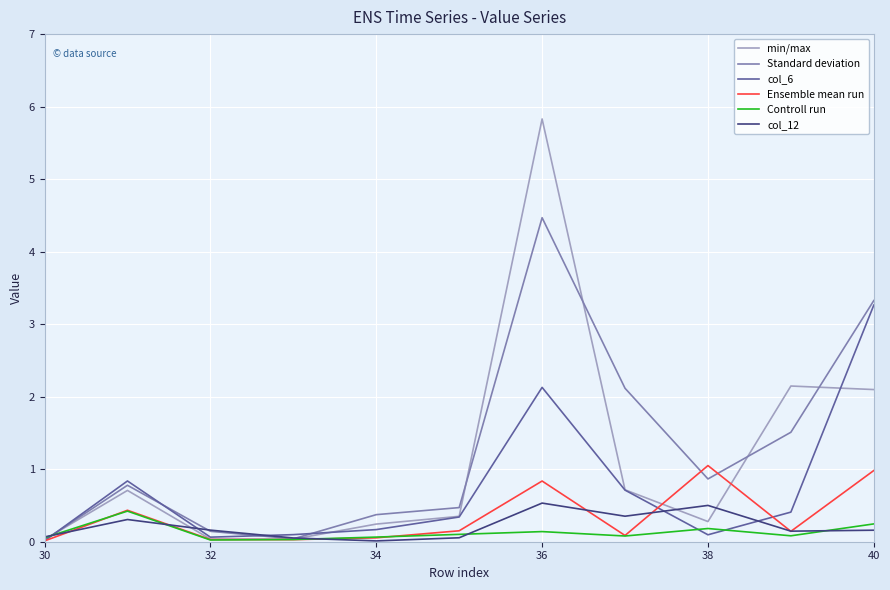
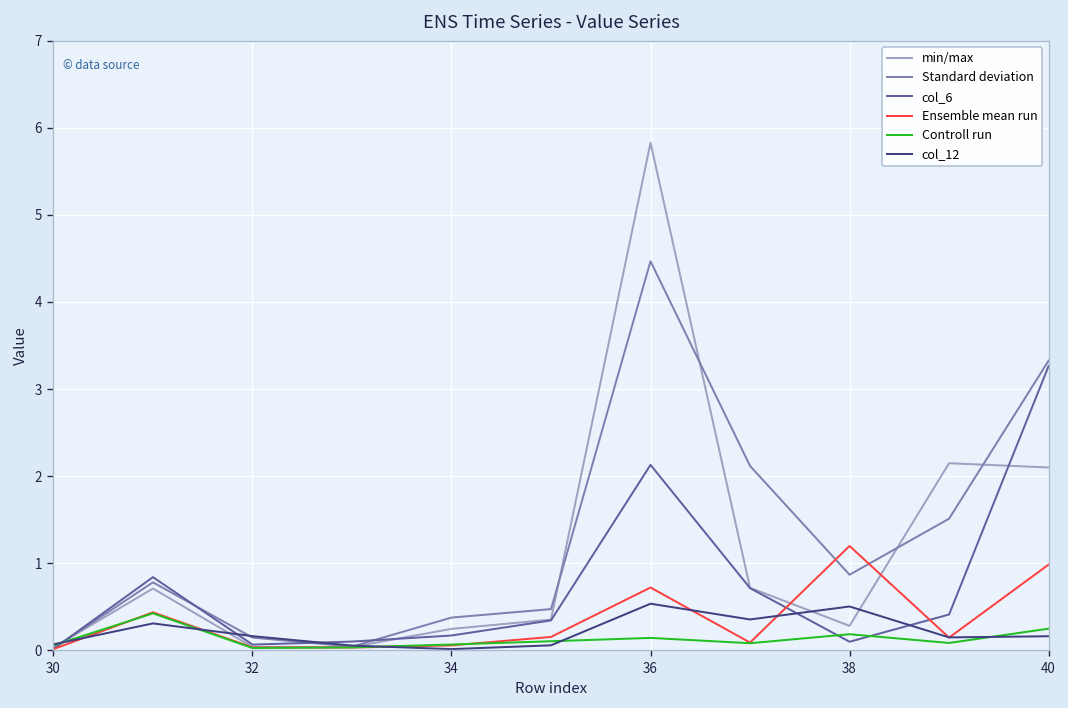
  {
    "Ensemble mean run": {
-     "36": 0.8,
-     "38": 1.1,
+     "36": 0.7,
+     "38": 1.2,
      "40": 1.0
    },
    "Controll run": {
      "36": 0.1,
      "38": 0.2,
      "40": 0.2
    }
  }
